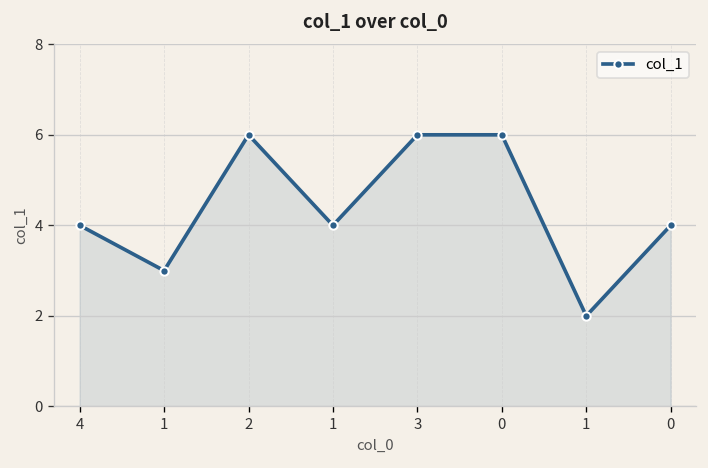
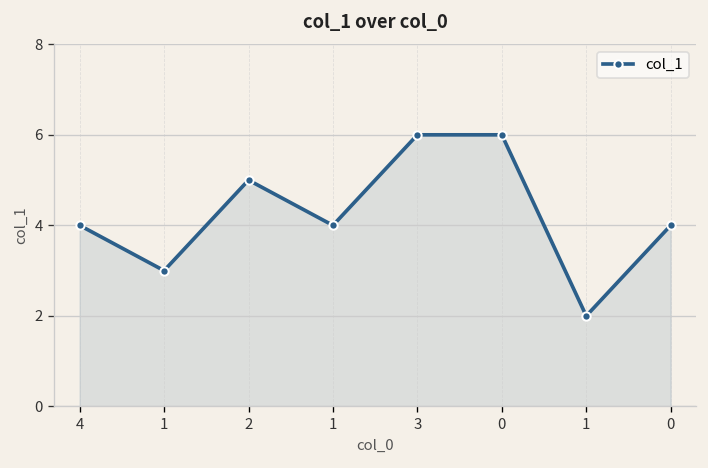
  {
    "4": 4,
-   "2": 6,
+   "2": 5,
    "3": 6
  }
